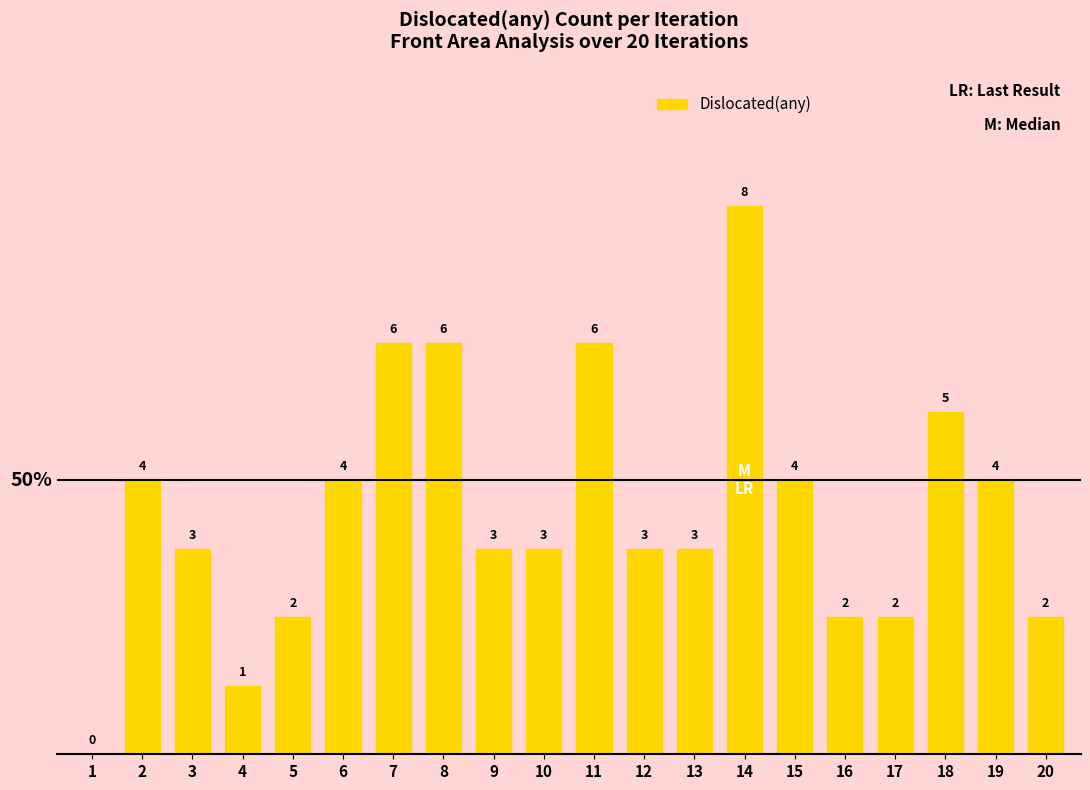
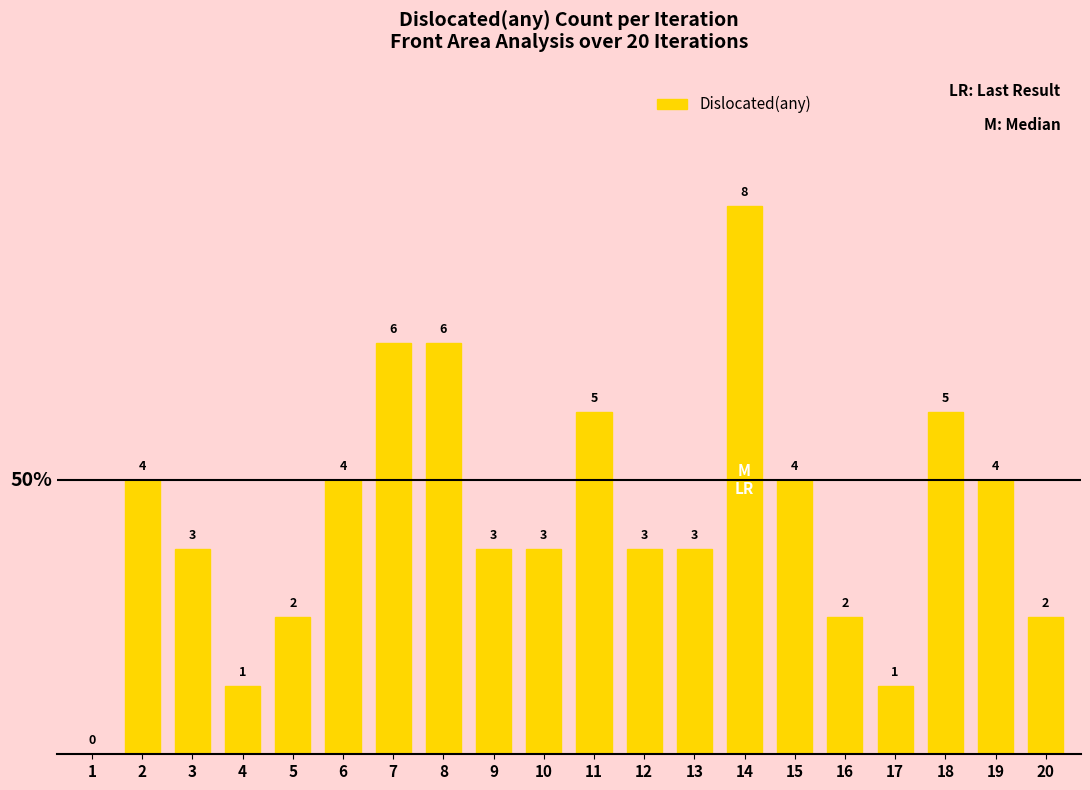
  {
    "1": 0,
    "2": 4,
    "3": 3,
    "4": 1,
    "5": 2,
    "6": 4,
    "7": 6,
    "8": 6,
    "9": 3,
    "10": 3,
-   "11": 6,
+   "11": 5,
    "12": 3,
    "13": 3,
    "14": 8,
    "15": 4,
    "16": 2,
-   "17": 2,
+   "17": 1,
    "18": 5,
    "19": 4,
    "20": 2
  }
